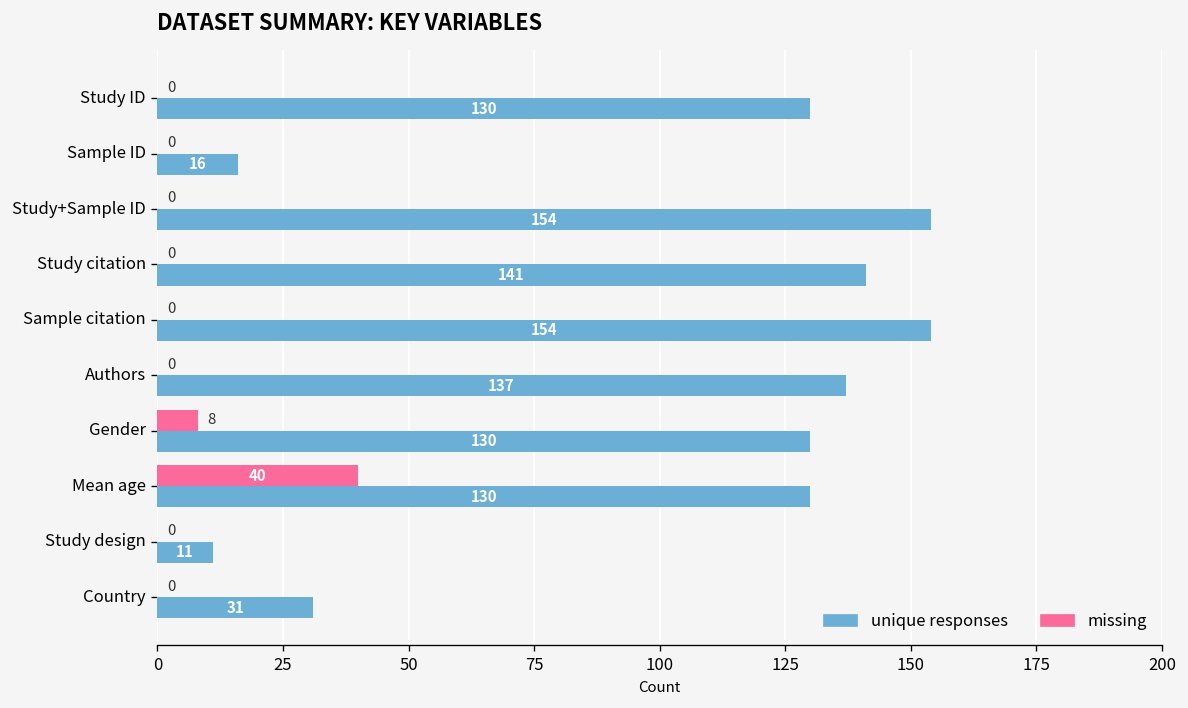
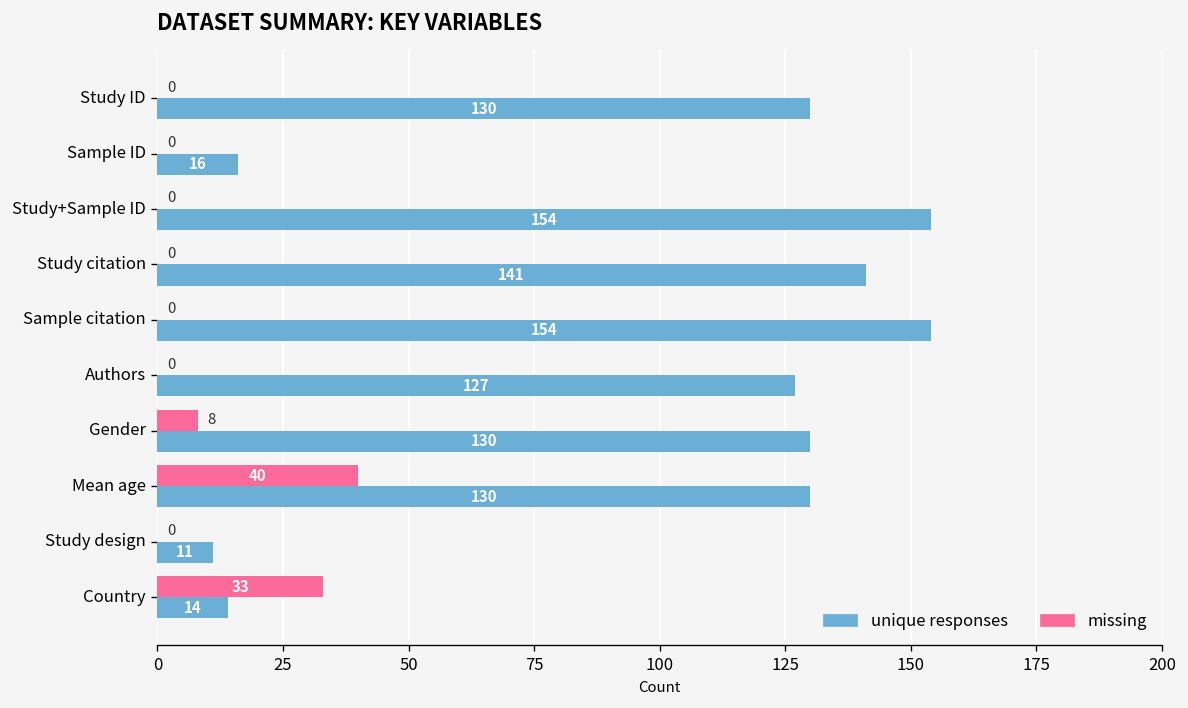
  {
    "unique responses": {
      "Study ID": 130,
      "Sample ID": 16,
      "Study+Sample ID": 154,
      "Study citation": 141,
      "Sample citation": 154,
-     "Authors": 137,
+     "Authors": 127,
      "Gender": 130,
      "Mean age": 130,
      "Study design": 11,
-     "Country": 31
+     "Country": 14
    },
    "missing": {
      "Study ID": 0,
      "Sample ID": 0,
      "Study+Sample ID": 0,
      "Study citation": 0,
      "Sample citation": 0,
      "Authors": 0,
      "Gender": 8,
      "Mean age": 40,
      "Study design": 0,
-     "Country": 0
+     "Country": 33
    }
  }
